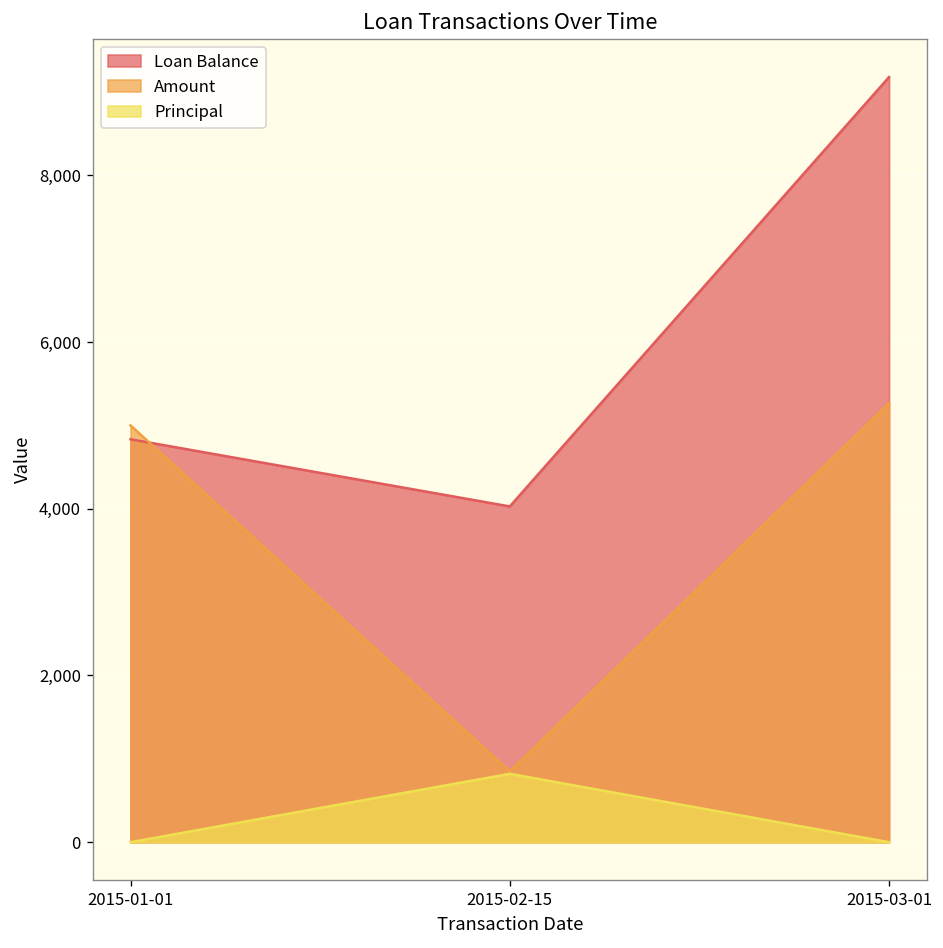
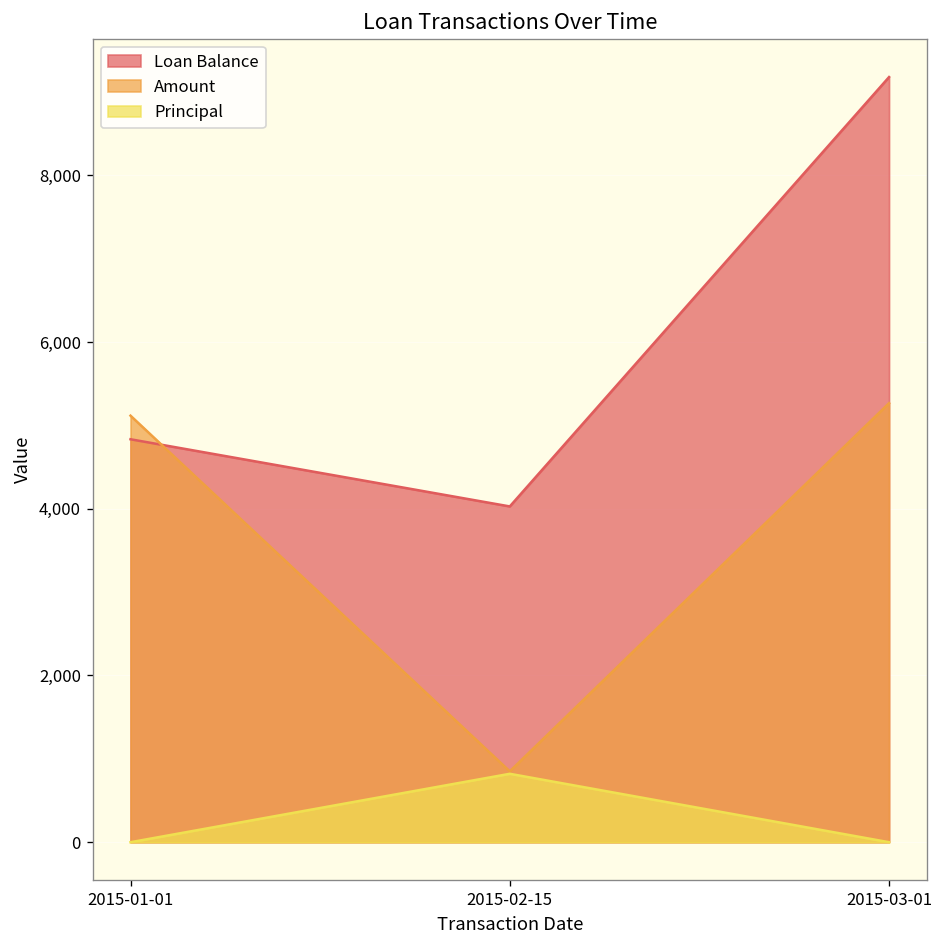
  {
    "Loan Balance": {
      "2015-01-01": "4,800",
      "2015-02-15": "4,000",
      "2015-03-01": "9,200"
    },
    "Amount": {
-     "2015-01-01": "5,000",
+     "2015-01-01": "5,100",
      "2015-03-01": "5,300"
    },
    "Principal": {
      "2015-01-01": "0",
      "2015-03-01": "0"
    }
  }
